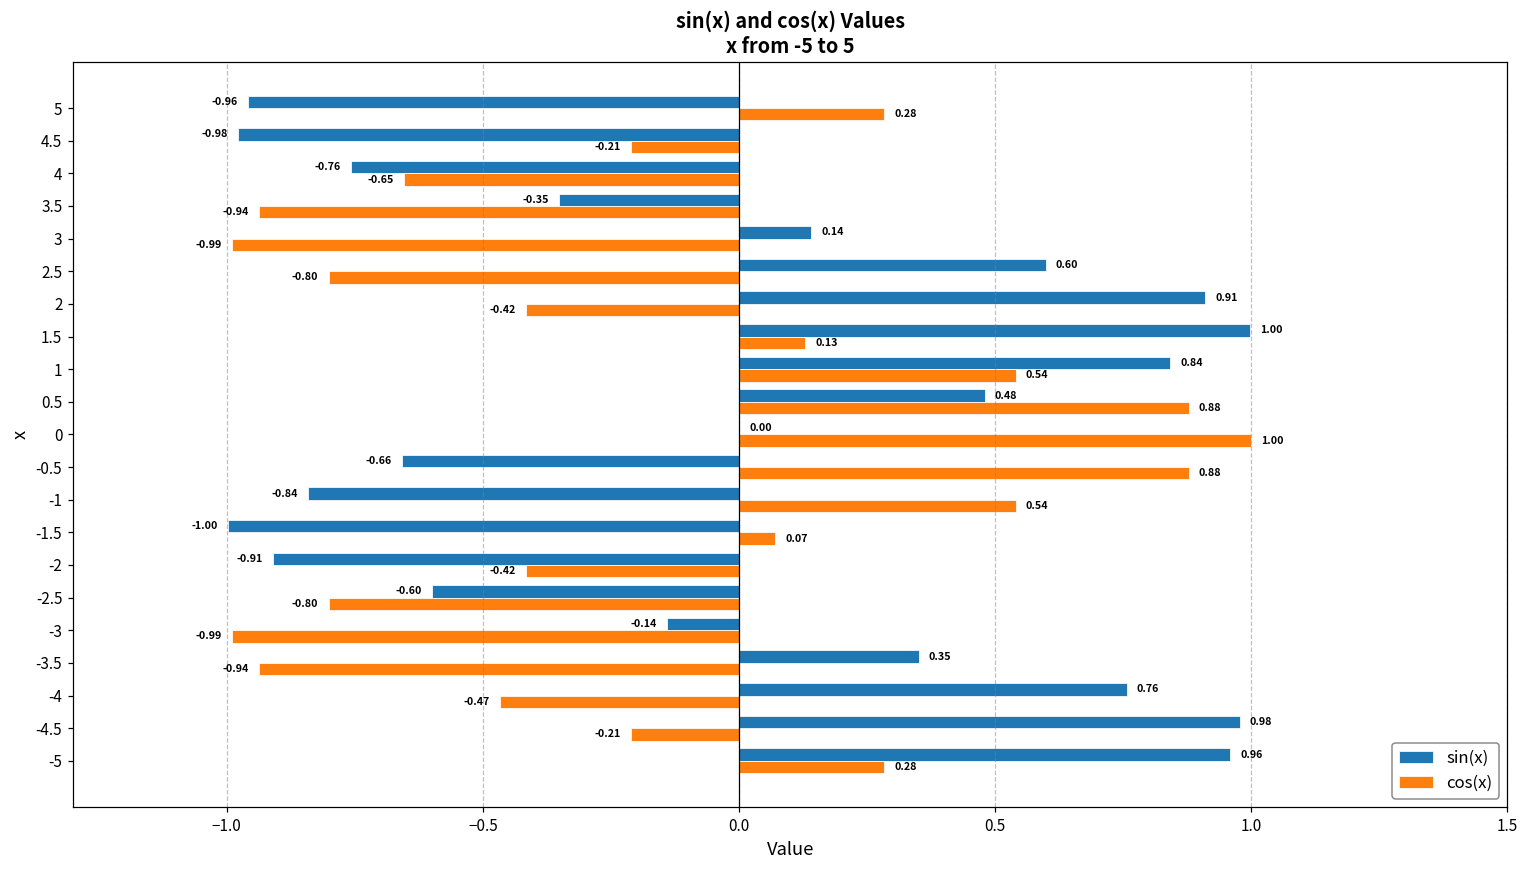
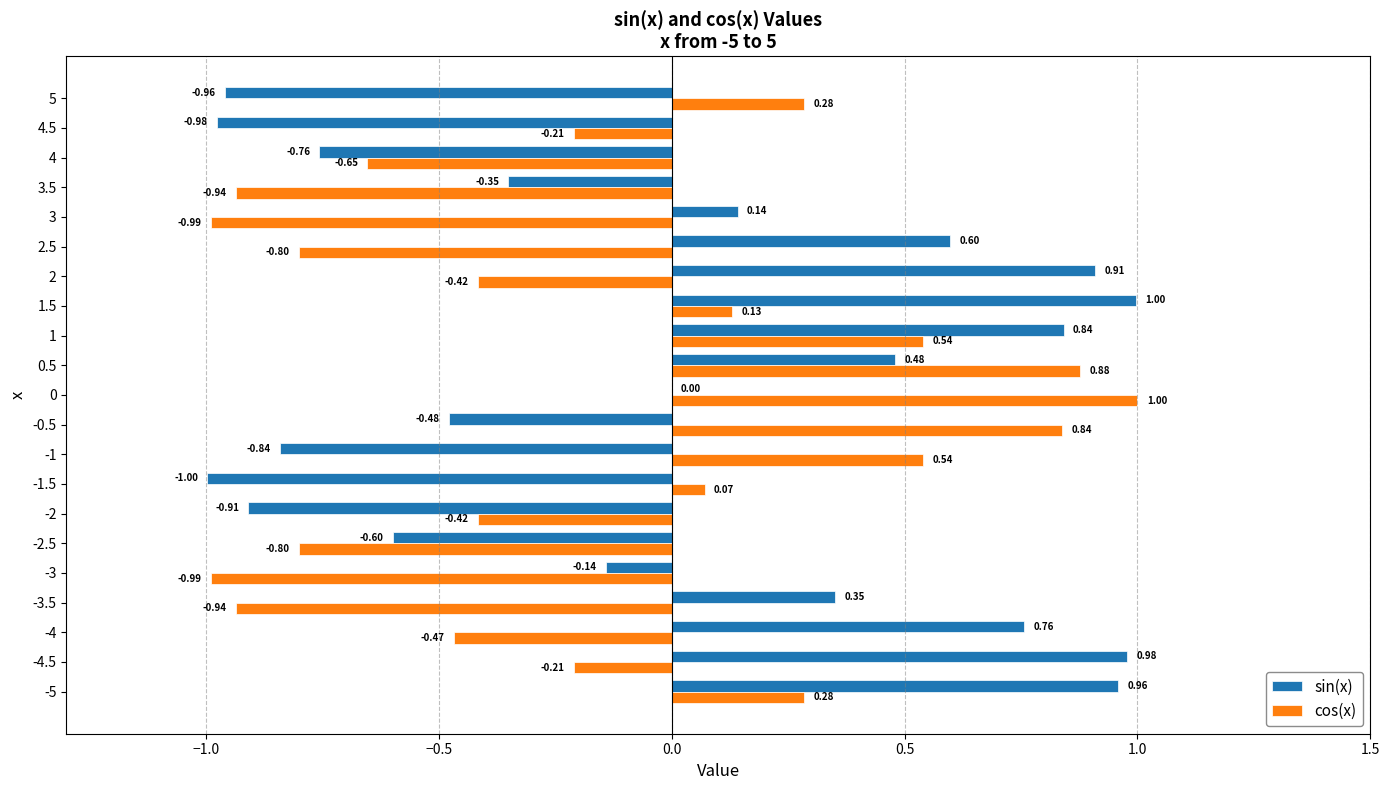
  {
    "sin(x)": {
      "5": -0.96,
      "4.5": -0.98,
      "4": -0.76,
      "3.5": -0.35,
      "3": 0.14,
      "2.5": 0.60,
      "2": 0.91,
      "1.5": 1.00,
      "1": 0.84,
      "0.5": 0.48,
      "0": 0.00,
-     "-0.5": -0.66,
+     "-0.5": -0.48,
      "-1": -0.84,
      "-1.5": -1.00,
      "-2": -0.91,
      "-2.5": -0.60,
      "-3": -0.14,
      "-3.5": 0.35,
      "-4": 0.76,
      "-4.5": 0.98,
      "-5": 0.96
    },
    "cos(x)": {
      "5": 0.28,
      "4.5": -0.21,
      "4": -0.65,
      "3.5": -0.94,
      "3": -0.99,
      "2.5": -0.80,
      "2": -0.42,
      "1.5": 0.13,
      "1": 0.54,
      "0.5": 0.88,
      "0": 1.00,
-     "-0.5": 0.88,
+     "-0.5": 0.84,
      "-1": 0.54,
      "-1.5": 0.07,
      "-2": -0.42,
      "-2.5": -0.80,
      "-3": -0.99,
      "-3.5": -0.94,
      "-4": -0.47,
      "-4.5": -0.21,
      "-5": 0.28
    }
  }
